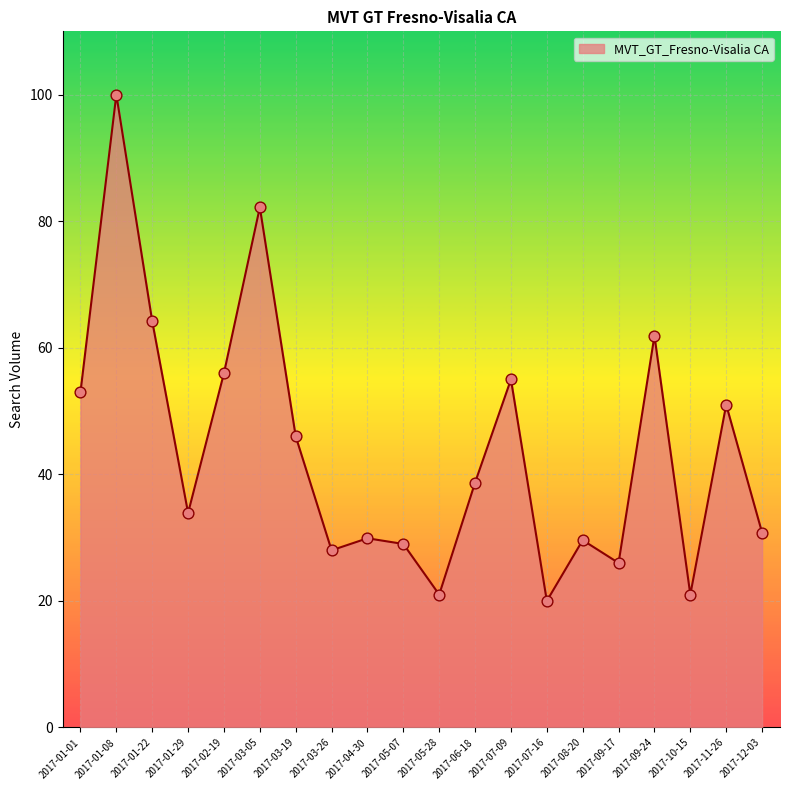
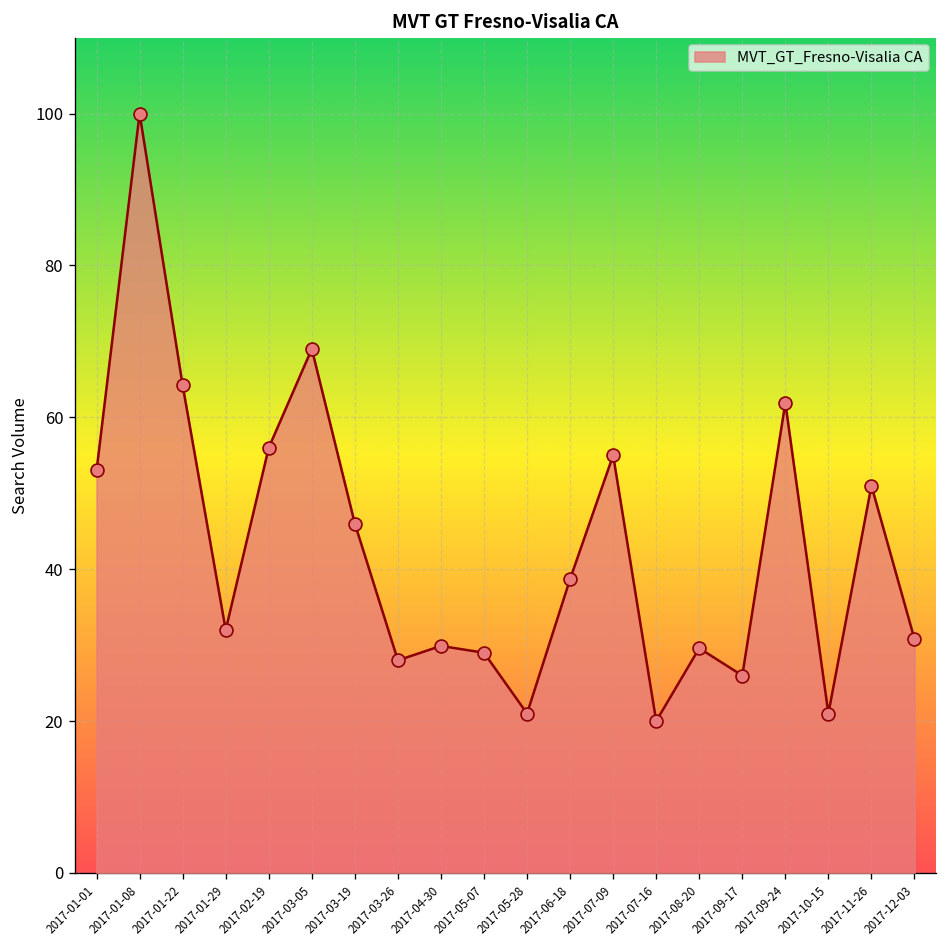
  {
    "2017-01-01": 53,
    "2017-01-08": 100,
    "2017-01-22": 64,
-   "2017-01-29": 34,
+   "2017-01-29": 32,
    "2017-02-19": 56,
-   "2017-03-05": 82,
+   "2017-03-05": 69,
    "2017-03-19": 46,
    "2017-03-26": 28,
    "2017-04-30": 30,
    "2017-05-07": 29,
    "2017-05-28": 21,
    "2017-06-18": 39,
    "2017-07-09": 55,
    "2017-07-16": 20,
    "2017-08-20": 30,
    "2017-09-17": 26,
    "2017-09-24": 62,
    "2017-10-15": 21,
    "2017-11-26": 51,
    "2017-12-03": 31
  }
